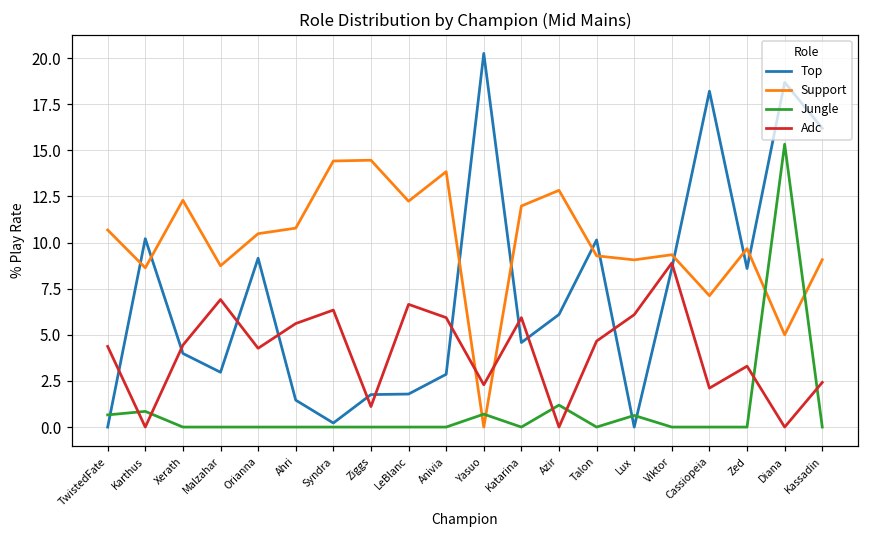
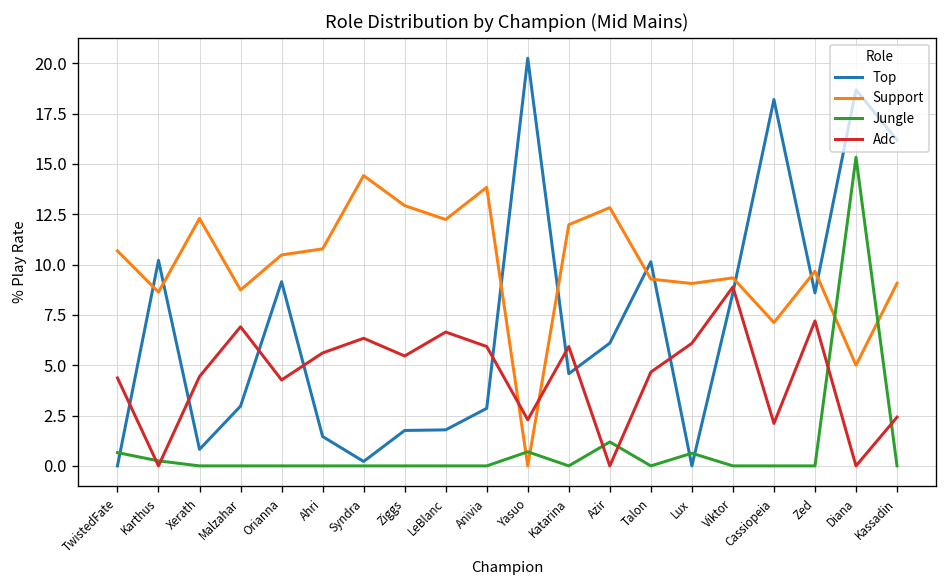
  {
    "Top": {
      "TwistedFate": 0.0,
      "Karthus": 10.2,
-     "Xerath": 4.0,
+     "Xerath": 0.8,
      "Malzahar": 3.0,
      "Orianna": 9.2,
      "Ahri": 1.5,
      "Syndra": 0.2,
      "Ziggs": 1.8,
      "LeBlanc": 1.8,
      "Anivia": 2.9,
      "Yasuo": 20.3,
      "Katarina": 4.6,
      "Azir": 6.1,
      "Talon": 10.1,
      "Lux": 0.0,
      "Viktor": 8.6,
      "Cassiopeia": 18.2,
      "Zed": 8.6
    },
    "Support": {
      "TwistedFate": 10.7,
      "Karthus": 8.6,
      "Xerath": 12.3,
      "Malzahar": 8.7,
      "Orianna": 10.5,
      "Ahri": 10.8,
      "Syndra": 14.4,
-     "Ziggs": 14.5,
+     "Ziggs": 12.9,
      "LeBlanc": 12.2,
      "Anivia": 13.8,
      "Yasuo": 0.0,
      "Katarina": 12.0,
      "Azir": 12.8,
      "Talon": 9.3,
      "Lux": 9.1,
      "Viktor": 9.3,
      "Cassiopeia": 7.1,
      "Zed": 9.7,
      "Diana": 5.0,
      "Kassadin": 9.1
    },
    "Jungle": {
      "TwistedFate": 0.7,
-     "Karthus": 0.9,
+     "Karthus": 0.3,
      "Xerath": 0.0,
      "Malzahar": 0.0,
      "Orianna": 0.0,
      "Ahri": 0.0,
      "Syndra": 0.0,
      "Ziggs": 0.0,
      "LeBlanc": 0.0,
      "Anivia": 0.0,
      "Yasuo": 0.7,
      "Katarina": 0.0,
      "Azir": 1.2,
      "Talon": 0.0,
      "Lux": 0.6,
      "Viktor": 0.0,
      "Cassiopeia": 0.0,
      "Zed": 0.0,
      "Diana": 15.3,
      "Kassadin": 0.0
    },
    "Adc": {
      "TwistedFate": 4.4,
      "Karthus": 0.0,
      "Xerath": 4.4,
      "Malzahar": 6.9,
      "Orianna": 4.3,
      "Ahri": 5.6,
      "Syndra": 6.3,
-     "Ziggs": 1.1,
+     "Ziggs": 5.5,
      "LeBlanc": 6.7,
      "Anivia": 5.9,
      "Yasuo": 2.3,
      "Katarina": 5.9,
      "Azir": 0.0,
      "Talon": 4.7,
      "Lux": 6.1,
      "Viktor": 8.9,
      "Cassiopeia": 2.1,
-     "Zed": 3.3,
+     "Zed": 7.2,
      "Diana": 0.0,
      "Kassadin": 2.4
    }
  }
